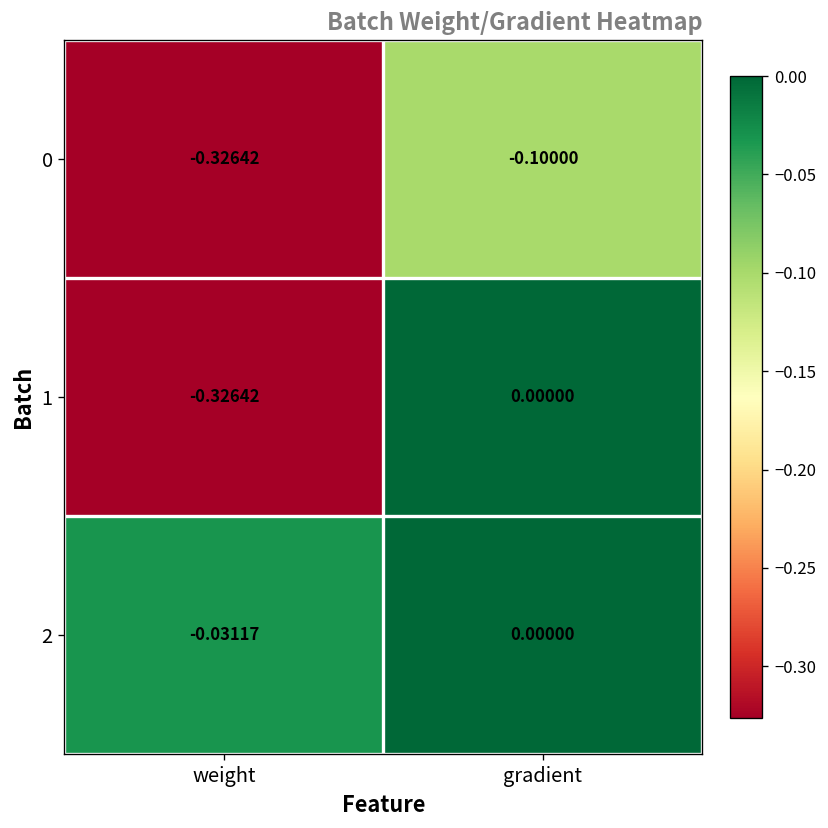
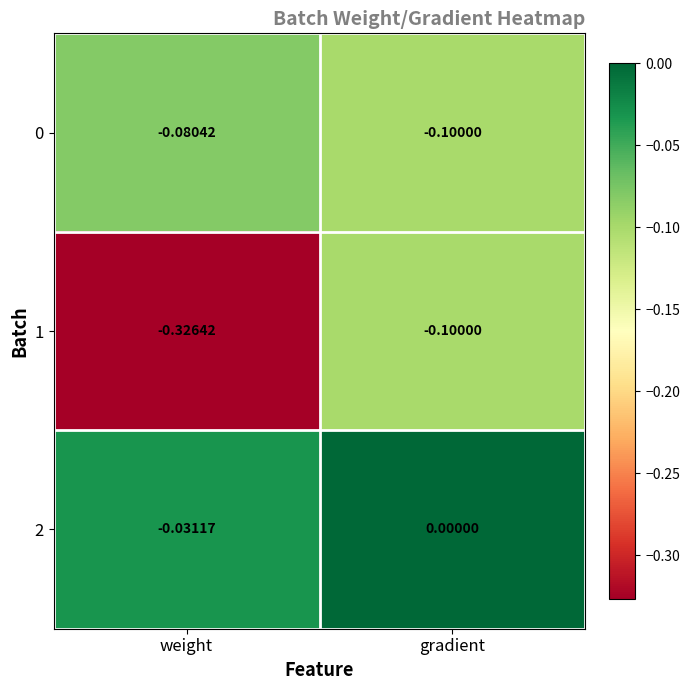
  {
    "0": {
-     "weight": -0.32642,
+     "weight": -0.08042,
      "gradient": -0.10000
    },
    "1": {
      "weight": -0.32642,
-     "gradient": 0.00000
+     "gradient": -0.10000
    },
    "2": {
      "weight": -0.03117,
      "gradient": 0.00000
    }
  }
